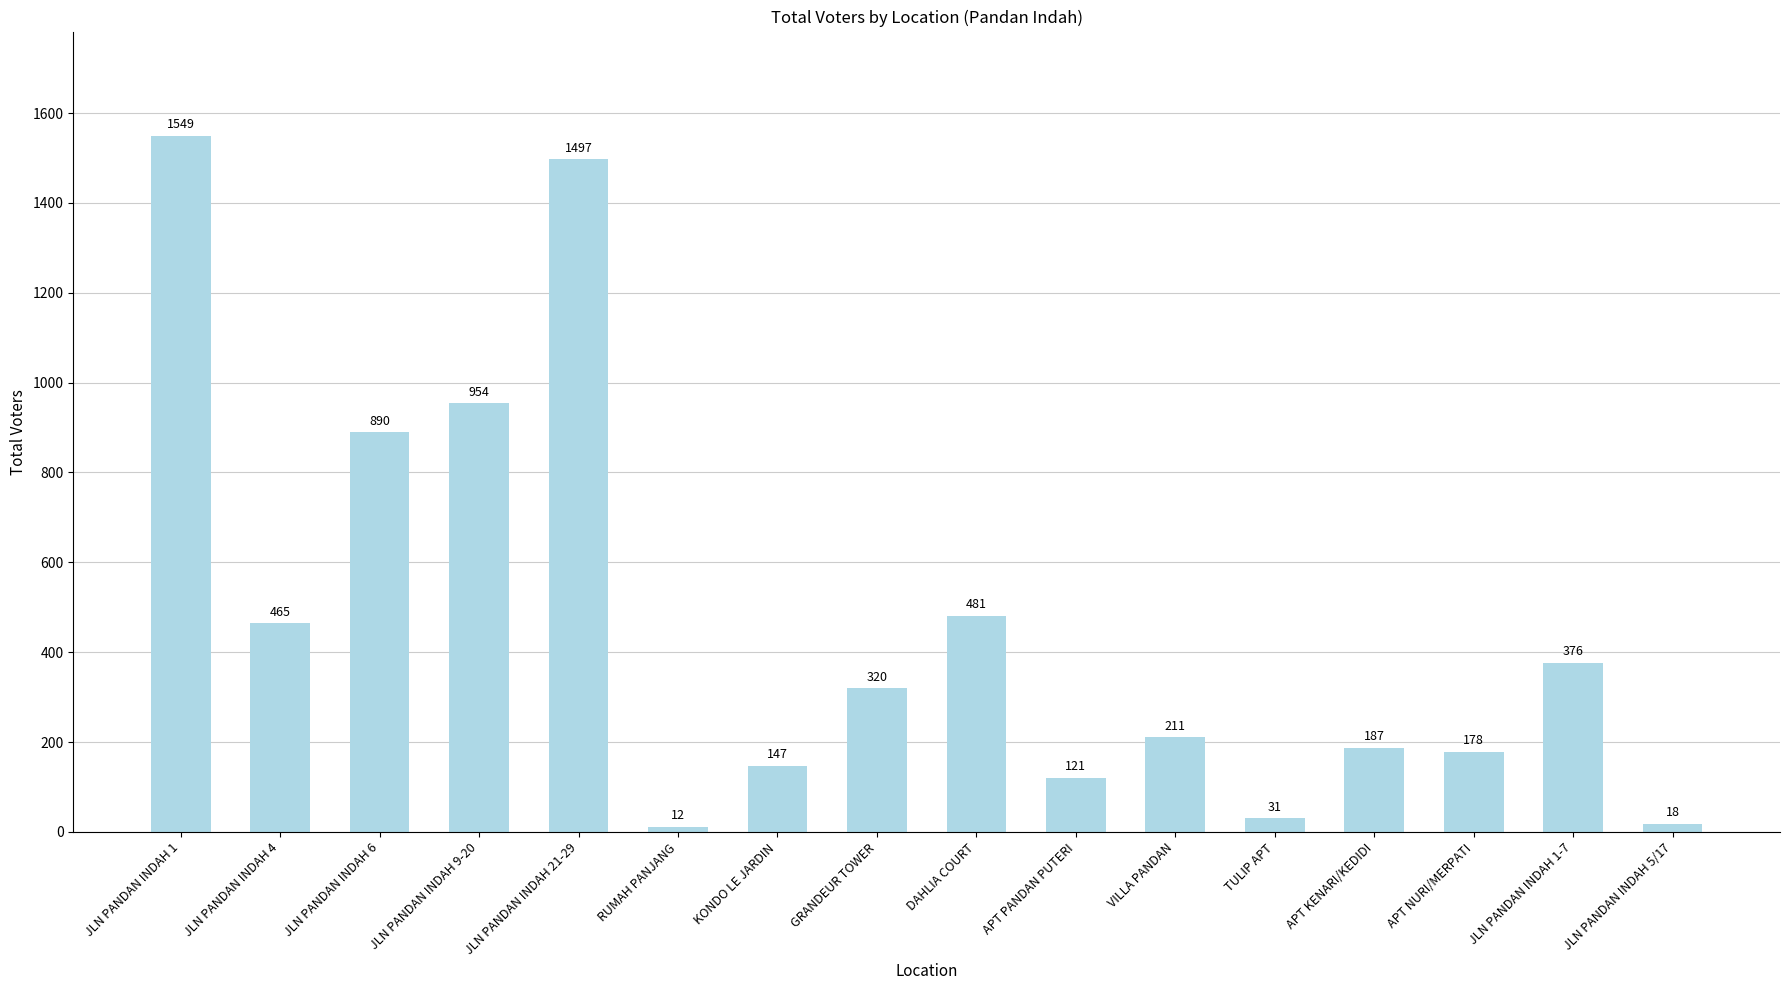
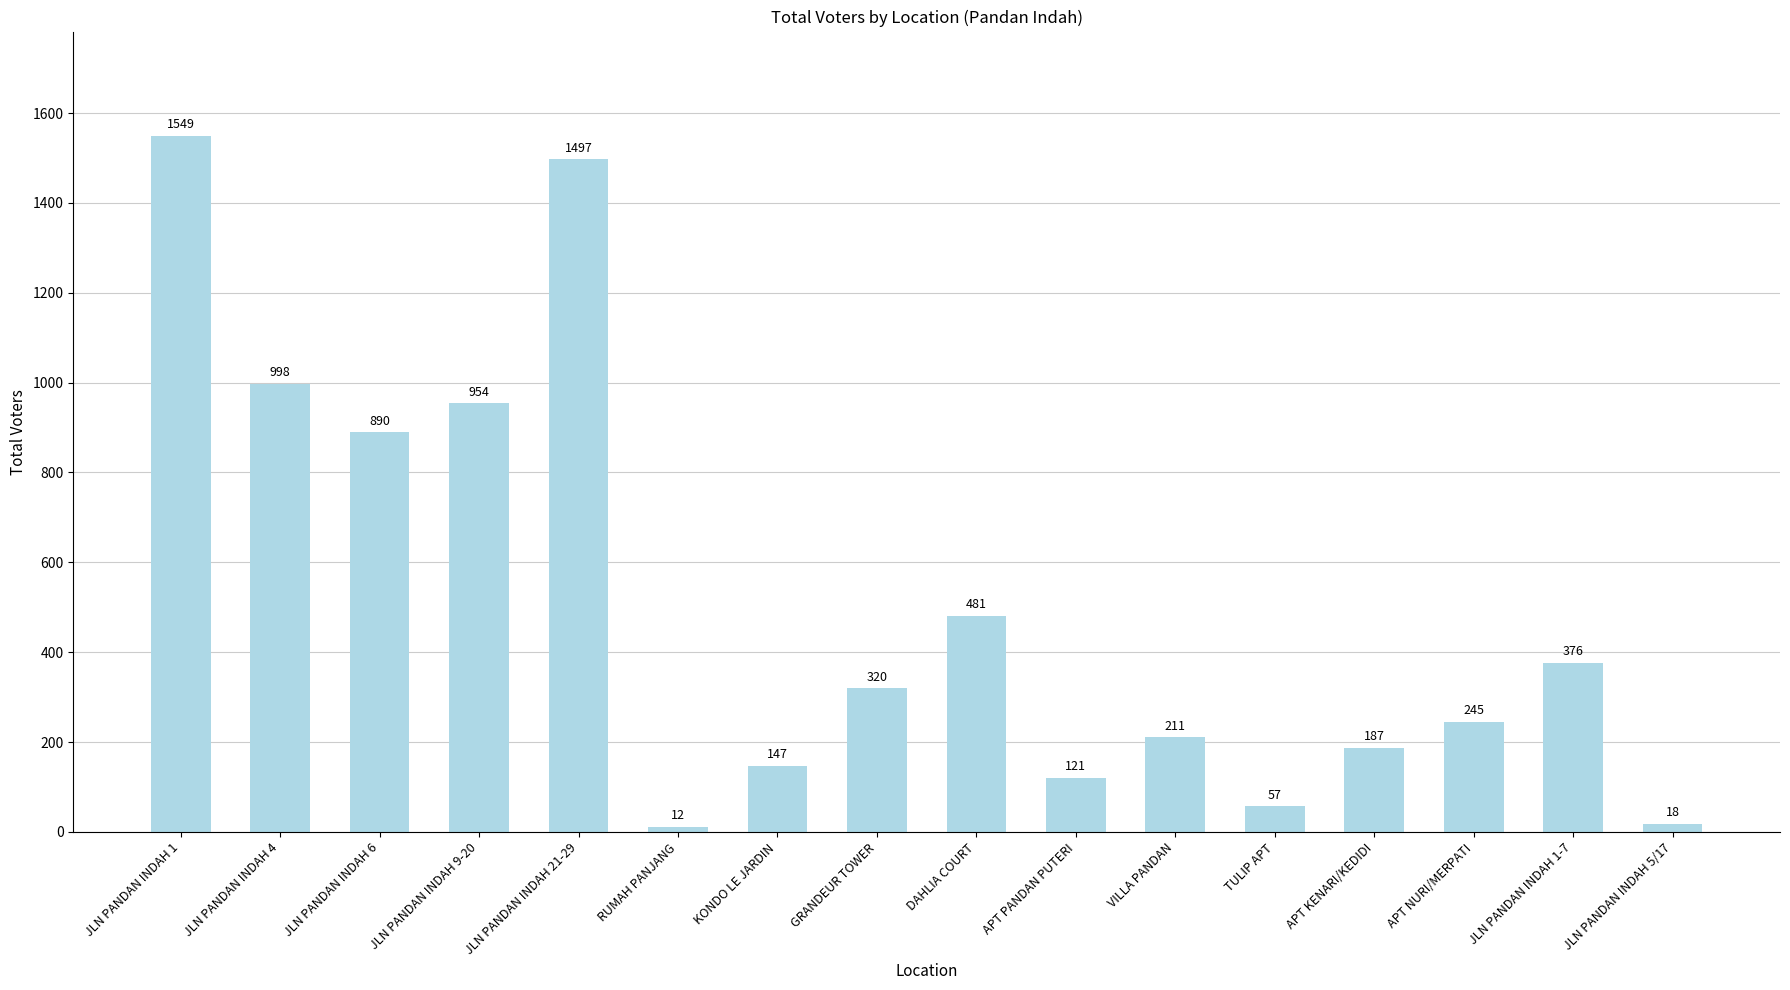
  {
    "JLN PANDAN INDAH 1": 1549,
-   "JLN PANDAN INDAH 4": 465,
+   "JLN PANDAN INDAH 4": 998,
    "JLN PANDAN INDAH 6": 890,
    "JLN PANDAN INDAH 9-20": 954,
    "JLN PANDAN INDAH 21-29": 1497,
    "RUMAH PANJANG": 12,
    "KONDO LE JARDIN": 147,
    "GRANDEUR TOWER": 320,
    "DAHLIA COURT": 481,
    "APT PANDAN PUTERI": 121,
    "VILLA PANDAN": 211,
-   "TULIP APT": 31,
+   "TULIP APT": 57,
    "APT KENARI/KEDIDI": 187,
-   "APT NURI/MERPATI": 178,
+   "APT NURI/MERPATI": 245,
    "JLN PANDAN INDAH 1-7": 376,
    "JLN PANDAN INDAH 5/17": 18
  }
